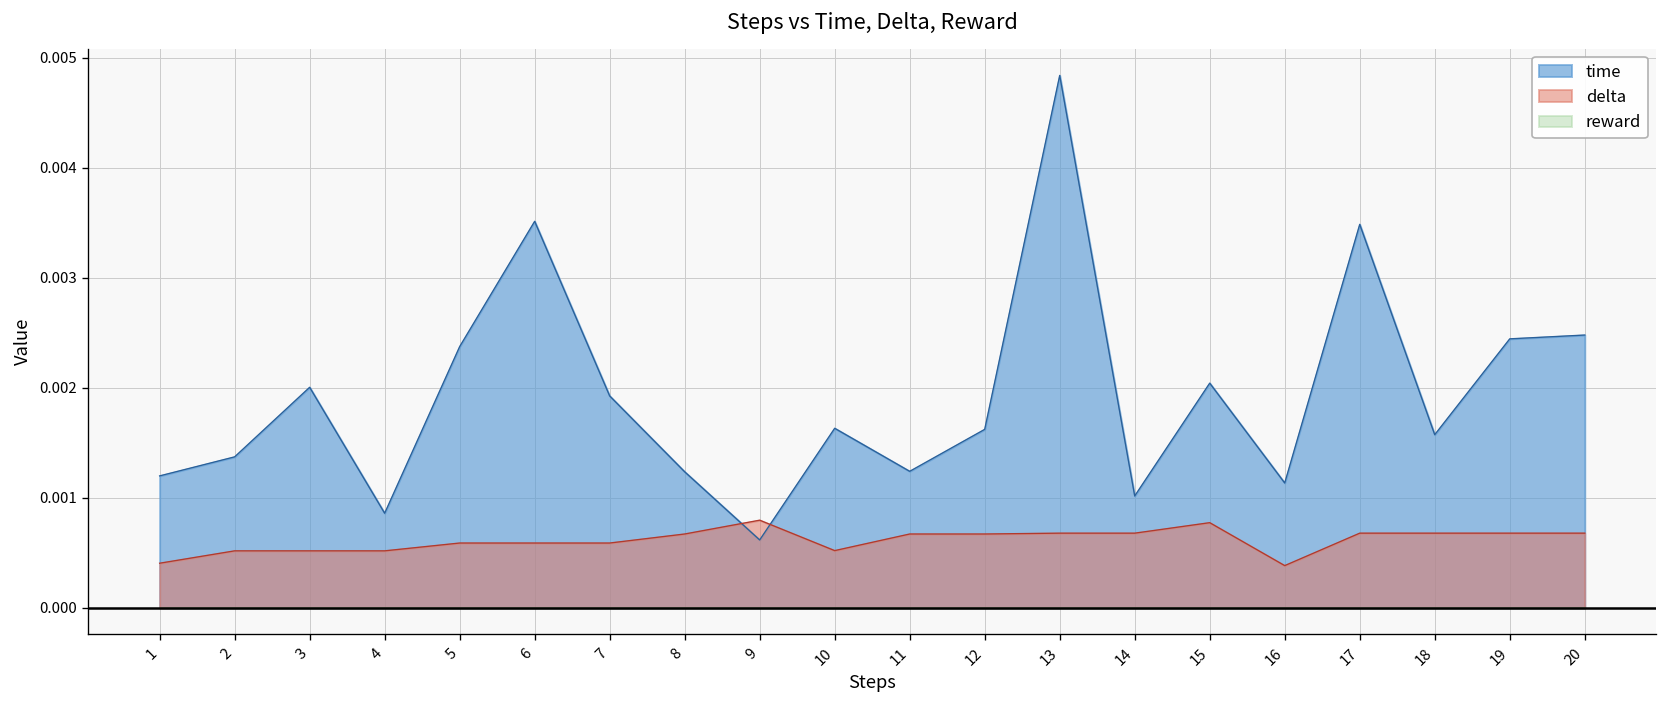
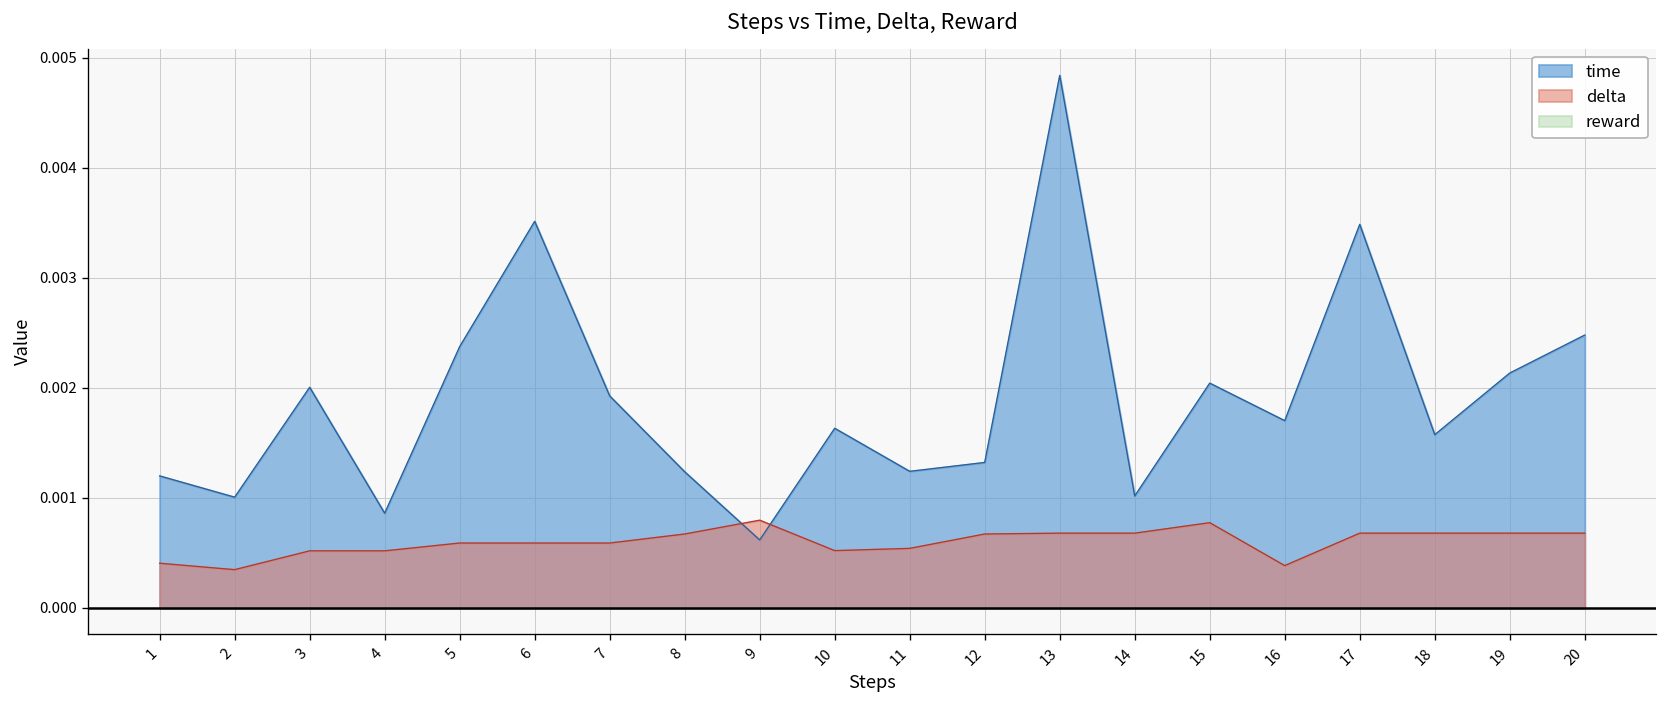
  {
    "time": {
      "1": 0.0012,
-     "2": 0.0014,
+     "2": 0.0010,
      "3": 0.0020,
      "4": 0.0009,
      "5": 0.0024,
      "6": 0.0035,
      "7": 0.0019,
      "8": 0.0012,
      "9": 0.0006,
      "10": 0.0016,
      "11": 0.0012,
-     "12": 0.0016,
+     "12": 0.0013,
      "13": 0.0048,
      "14": 0.0010,
      "15": 0.0020,
-     "16": 0.0011,
+     "16": 0.0017,
      "17": 0.0035,
      "18": 0.0016,
-     "19": 0.0024,
+     "19": 0.0021,
      "20": 0.0025
    },
    "delta": {
      "1": 0.0004,
-     "2": 0.0005,
+     "2": 0.0003,
      "3": 0.0005,
      "4": 0.0005,
      "5": 0.0006,
      "6": 0.0006,
      "7": 0.0006,
      "8": 0.0007,
      "9": 0.0008,
      "10": 0.0005,
-     "11": 0.0007,
+     "11": 0.0005,
      "12": 0.0007,
      "13": 0.0007,
      "14": 0.0007,
      "15": 0.0008,
      "16": 0.0004,
      "17": 0.0007,
      "18": 0.0007,
      "19": 0.0007,
      "20": 0.0007
    },
    "reward": {
      "1": 0.0000,
      "2": 0.0000,
      "3": 0.0000,
      "4": 0.0000,
      "5": 0.0000,
      "6": 0.0000,
      "7": 0.0000,
      "8": 0.0000,
      "9": 0.0000,
      "10": 0.0000,
      "11": 0.0000,
      "12": 0.0000,
      "13": 0.0000,
      "14": 0.0000,
      "15": 0.0000,
      "16": 0.0000,
      "17": 0.0000,
      "18": 0.0000,
      "19": 0.0000,
      "20": 0.0000
    }
  }
